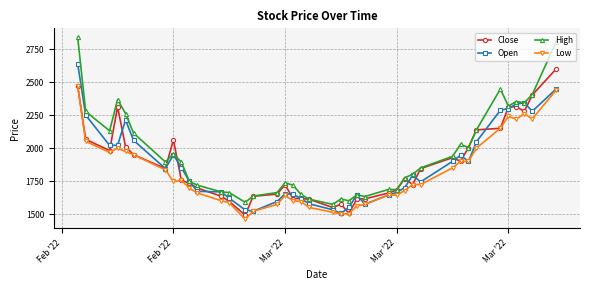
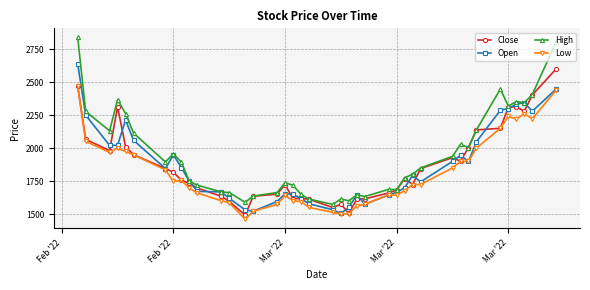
  {
    "Close": {
-     "Feb '22": 2060
+     "Feb '22": 1820
    },
    "Low": {
      "Feb '22": 1750
    }
  }
